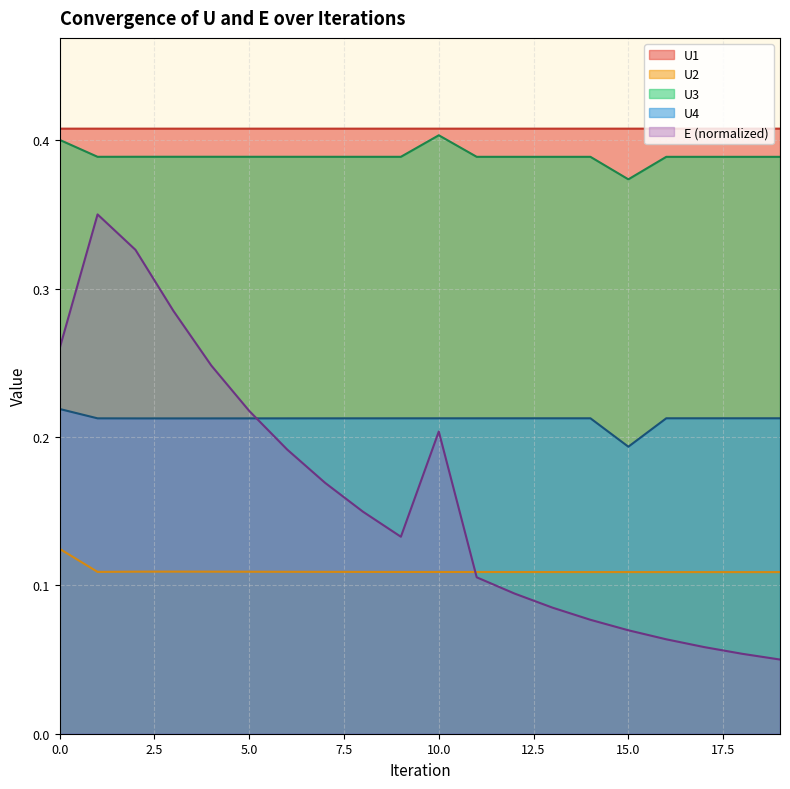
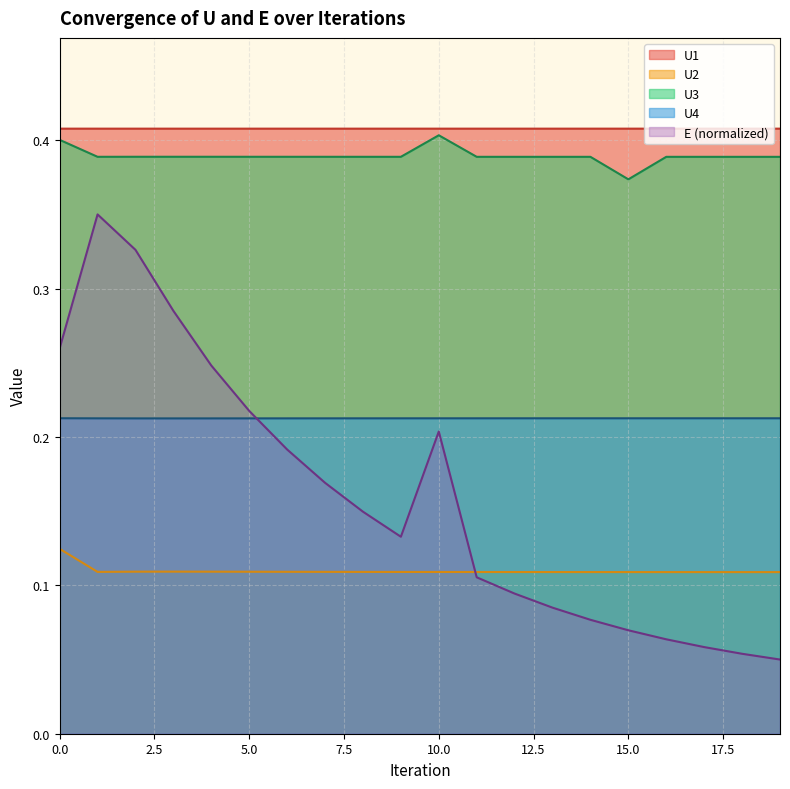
  {
    "U1": {
      "0.0": 0.408,
      "5.0": 0.408,
      "10.0": 0.408,
      "15.0": 0.408
    },
    "U2": {
      "0.0": 0.125,
      "5.0": 0.109,
      "10.0": 0.109,
      "15.0": 0.109
    },
    "U3": {
      "0.0": 0.400,
      "5.0": 0.389,
      "10.0": 0.403,
      "15.0": 0.374
    },
    "U4": {
-     "0.0": 0.219,
+     "0.0": 0.213,
      "5.0": 0.213,
      "10.0": 0.213,
-     "15.0": 0.193
+     "15.0": 0.213
    },
    "E (normalized)": {
      "0.0": 0.260,
      "5.0": 0.218,
      "10.0": 0.204,
      "15.0": 0.070
    }
  }
